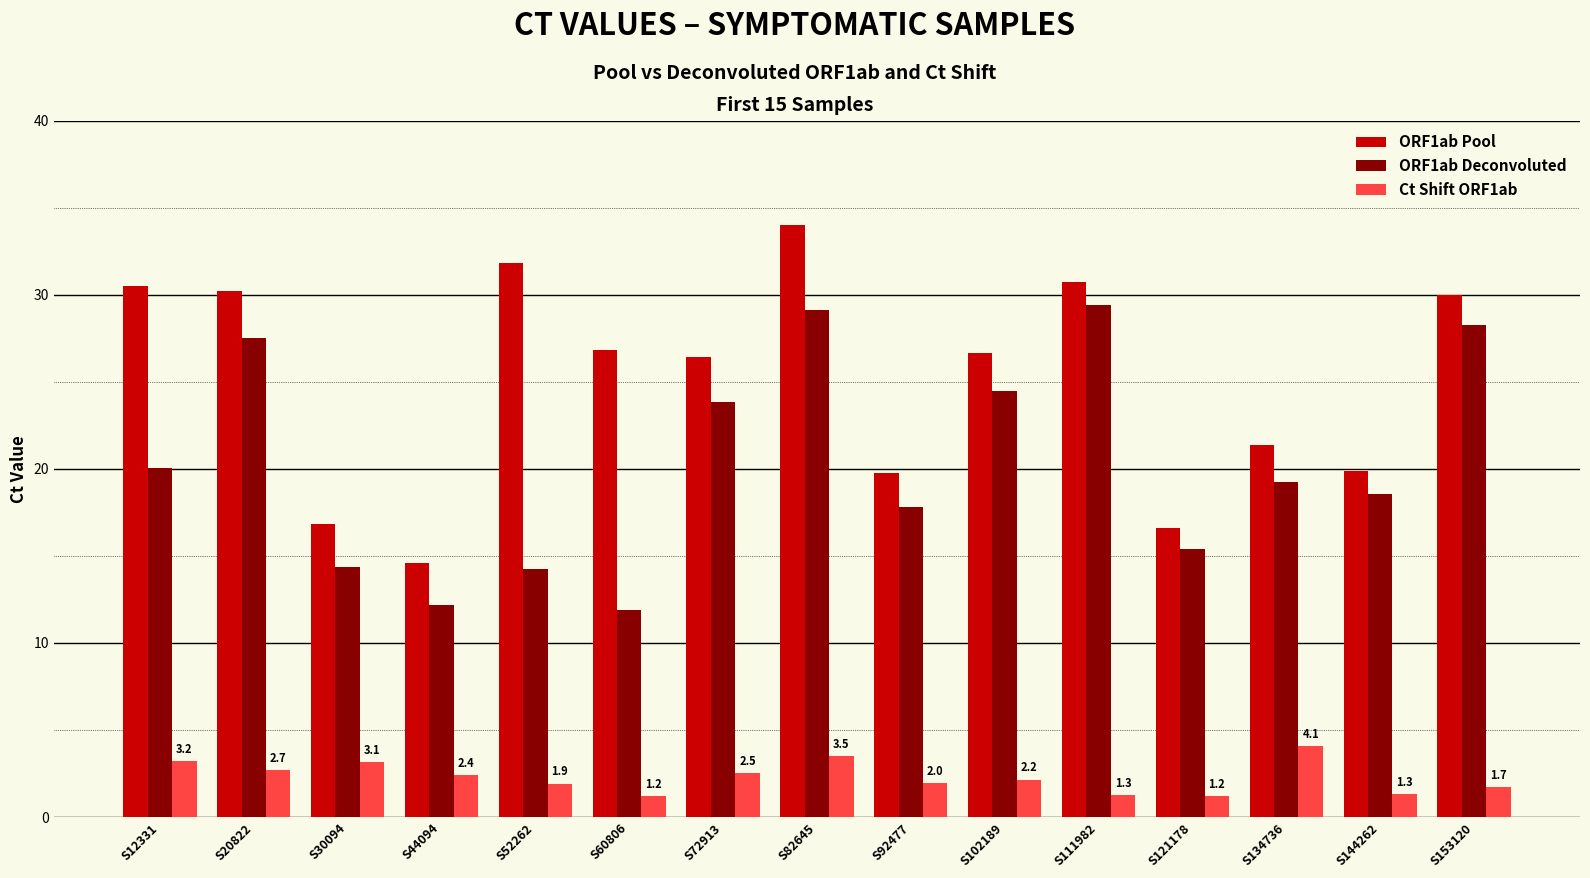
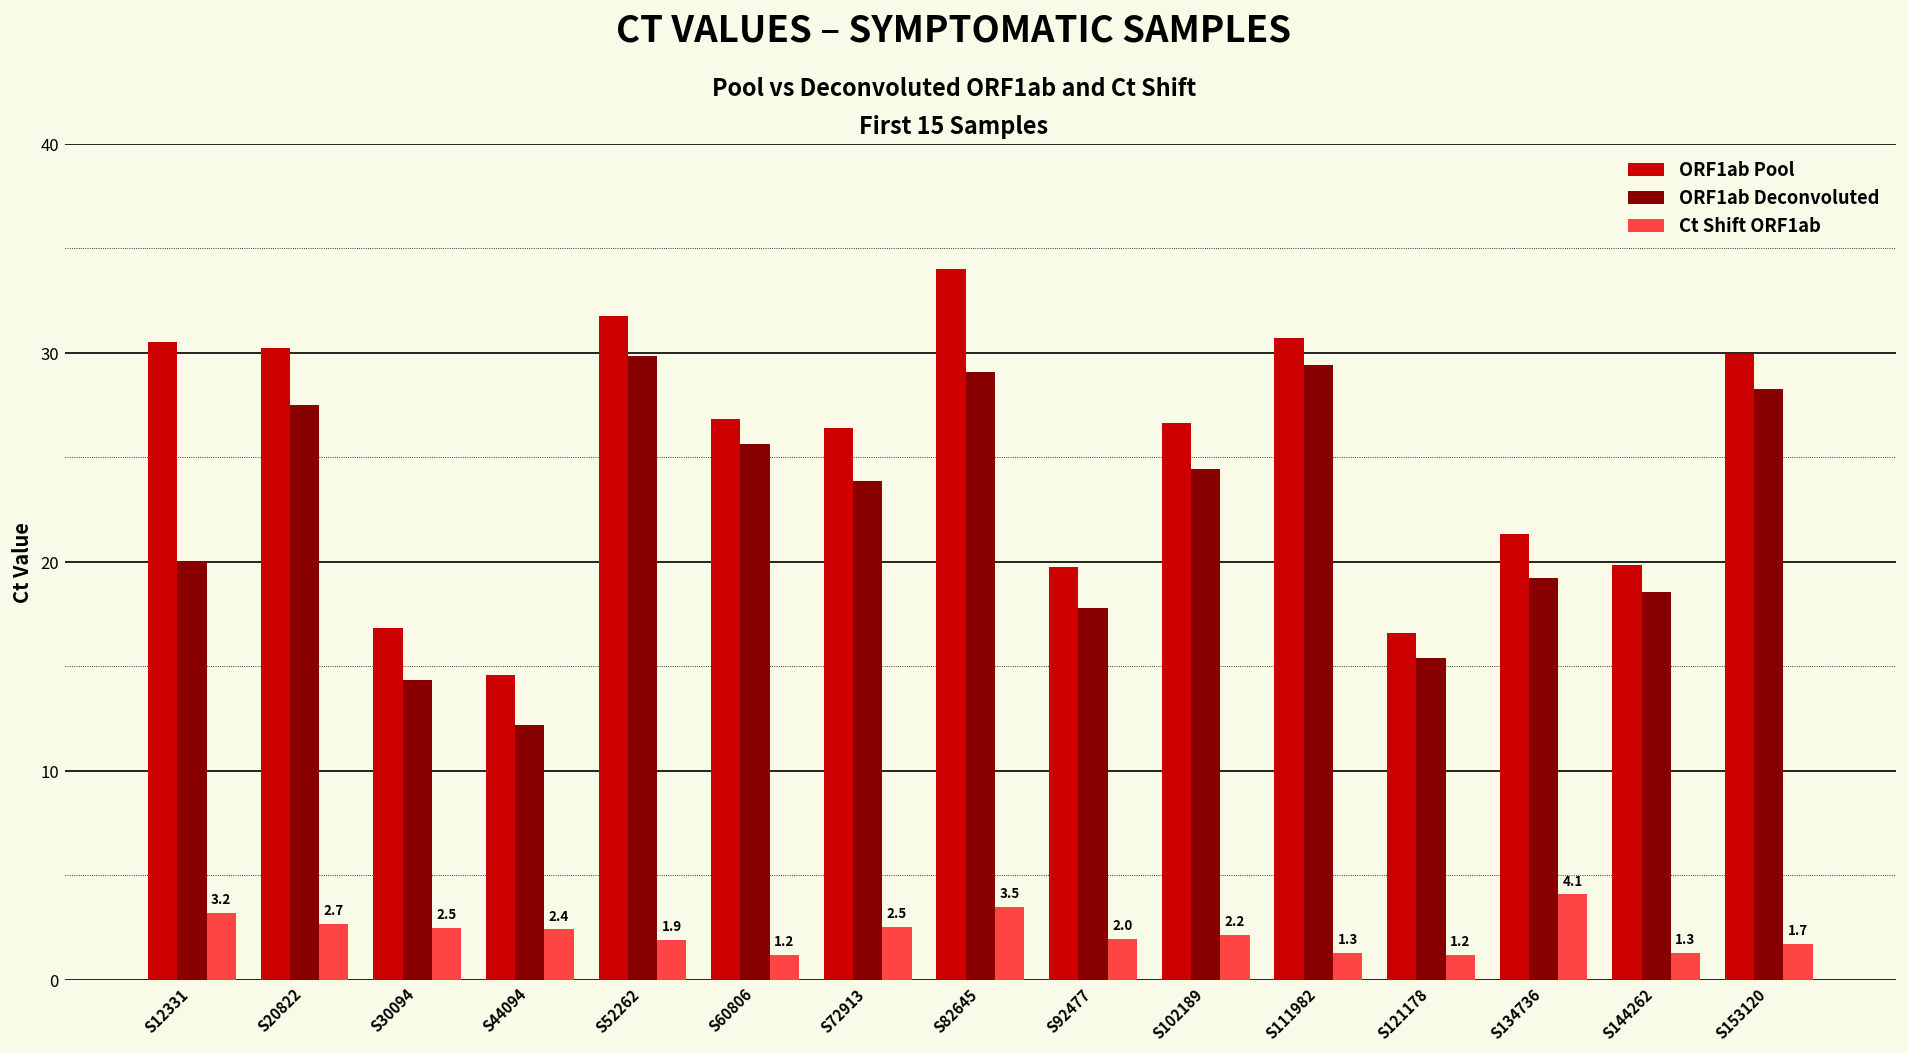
  {
    "ORF1ab Pool": {
      "S12331": 30.5,
      "S20822": 30.2,
      "S30094": 16.8,
      "S44094": 14.6,
      "S52262": 31.8,
      "S60806": 26.8,
      "S72913": 26.4,
      "S82645": 34.0,
      "S92477": 19.8,
      "S102189": 26.6,
      "S111982": 30.7,
      "S121178": 16.6,
      "S134736": 21.3,
      "S144262": 19.9,
      "S153120": 30.0
    },
    "ORF1ab Deconvoluted": {
      "S12331": 20.1,
      "S20822": 27.5,
      "S30094": 14.3,
      "S44094": 12.2,
-     "S52262": 14.2,
-     "S60806": 11.9,
+     "S52262": 29.9,
+     "S60806": 25.6,
      "S72913": 23.9,
      "S82645": 29.1,
      "S92477": 17.8,
      "S102189": 24.5,
      "S111982": 29.4,
      "S121178": 15.4,
      "S134736": 19.2,
      "S144262": 18.6,
      "S153120": 28.3
    },
    "Ct Shift ORF1ab": {
      "S12331": 3.2,
      "S20822": 2.7,
-     "S30094": 3.1,
+     "S30094": 2.5,
      "S44094": 2.4,
      "S52262": 1.9,
      "S60806": 1.2,
      "S72913": 2.5,
      "S82645": 3.5,
      "S92477": 2.0,
      "S102189": 2.2,
      "S111982": 1.3,
      "S121178": 1.2,
      "S134736": 4.1,
      "S144262": 1.3,
      "S153120": 1.7
    }
  }
